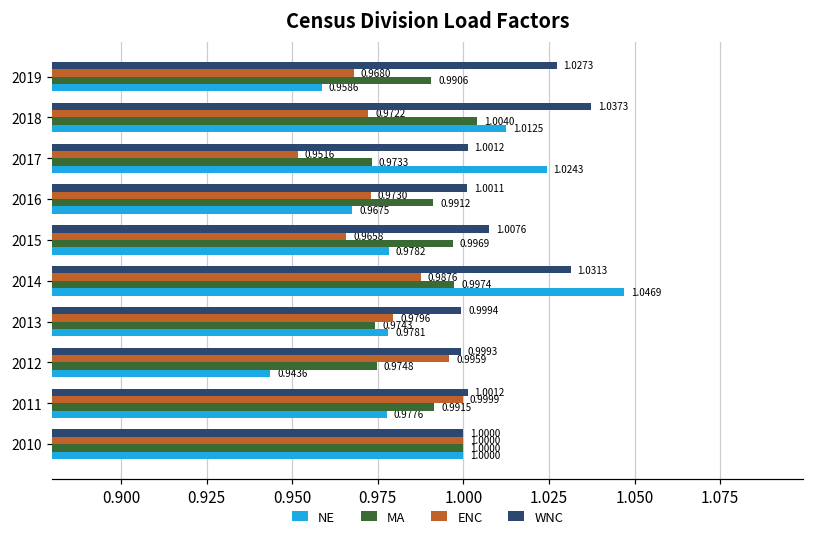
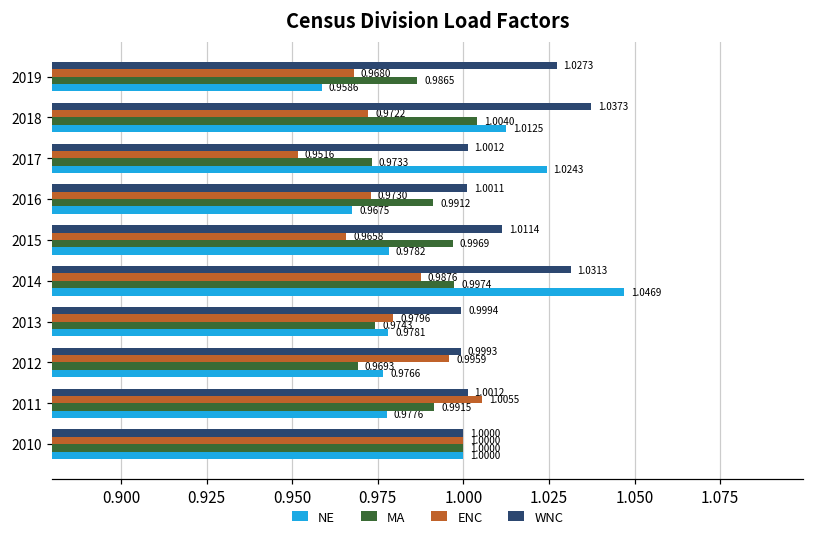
  {
    "NE": {
      "2019": 0.9586,
      "2018": 1.0125,
      "2017": 1.0243,
      "2016": 0.9675,
      "2015": 0.9782,
      "2014": 1.0469,
      "2013": 0.9781,
-     "2012": 0.9436,
+     "2012": 0.9766,
      "2011": 0.9776
    },
    "MA": {
-     "2019": 0.9906,
+     "2019": 0.9865,
      "2018": 1.0040,
      "2017": 0.9733,
      "2016": 0.9912,
      "2015": 0.9969,
      "2014": 0.9974,
      "2013": 0.9743,
-     "2012": 0.9748,
+     "2012": 0.9693,
      "2011": 0.9915
    },
    "ENC": {
      "2019": 0.9680,
      "2018": 0.9722,
      "2017": 0.9516,
      "2016": 0.9730,
      "2015": 0.9658,
      "2014": 0.9876,
      "2013": 0.9796,
-     "2011": 0.9999
+     "2011": 1.0055
    },
    "WNC": {
      "2019": 1.0273,
      "2018": 1.0373,
      "2017": 1.0012,
      "2016": 1.0011,
-     "2015": 1.0076,
+     "2015": 1.0114,
      "2014": 1.0313,
      "2013": 0.9994
    }
  }
